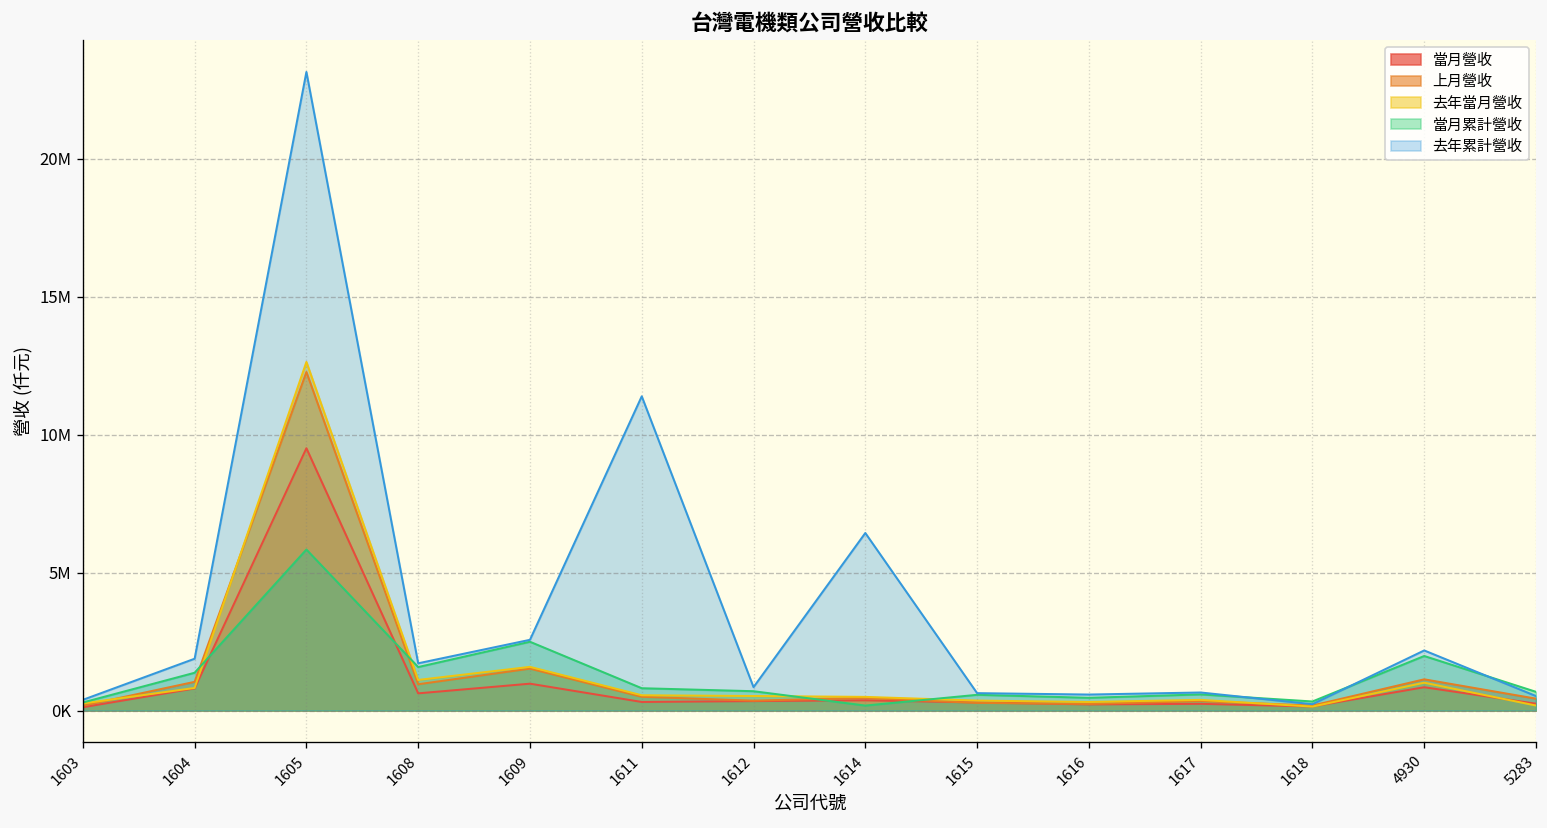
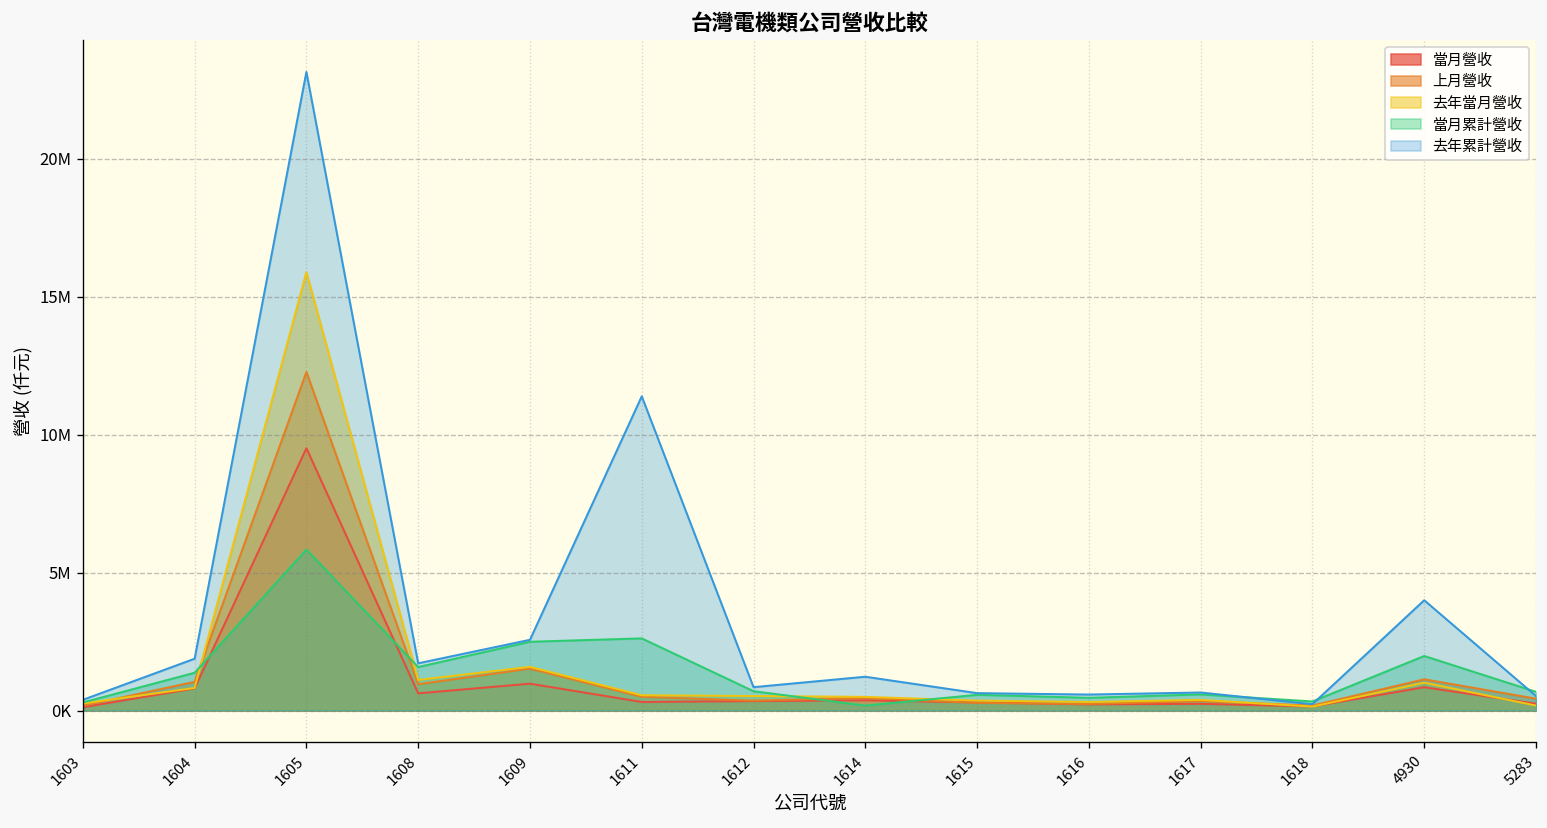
  {
    "去年當月營收": {
-     "1605": 12600000,
+     "1605": 15900000,
      "1608": 1100000,
      "1612": 500000,
      "4930": 1000000
    },
    "當月累計營收": {
      "1604": 1400000,
      "1605": 5800000,
      "1608": 1600000,
-     "1611": 800000,
+     "1611": 2600000,
      "1612": 700000,
      "1614": 200000,
      "1616": 500000,
      "4930": 2000000,
      "5283": 700000
    },
    "去年累計營收": {
      "1604": 1900000,
      "1605": 23100000,
      "1608": 1700000,
      "1611": 11400000,
      "1612": 800000,
-     "1614": 6400000,
+     "1614": 1200000,
      "1616": 600000,
-     "4930": 2200000
+     "4930": 4000000
    }
  }
